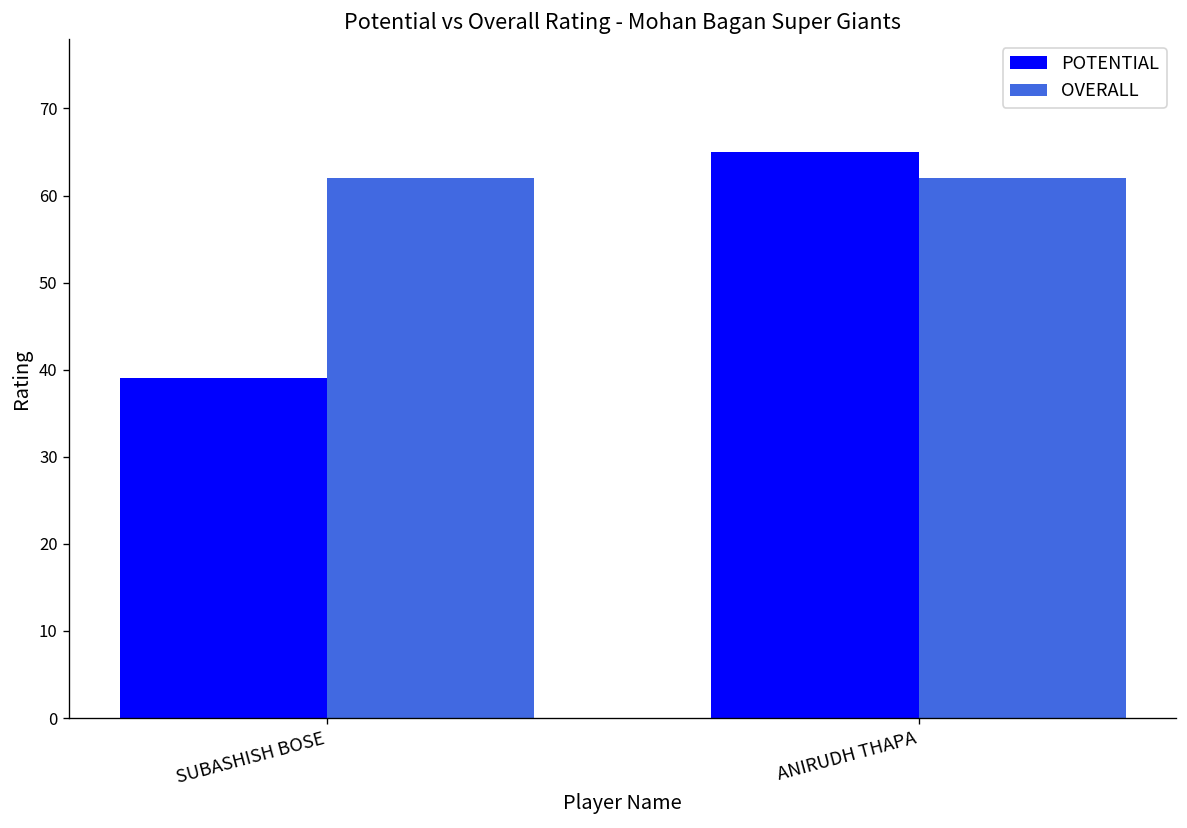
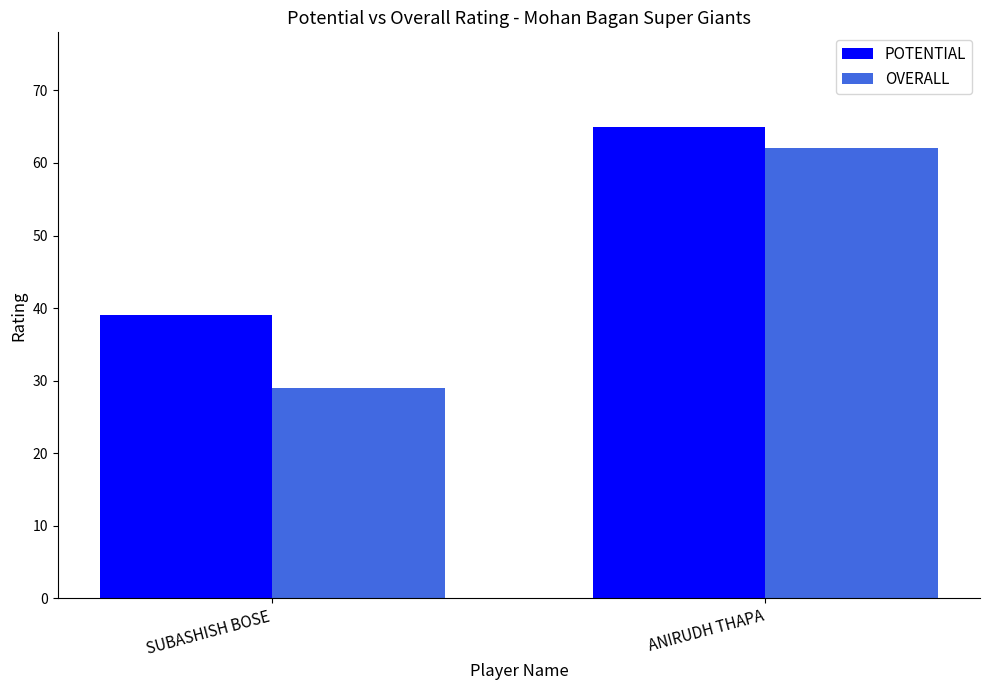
  {
    "POTENTIAL": {
      "SUBASHISH BOSE": 39,
      "ANIRUDH THAPA": 65
    },
    "OVERALL": {
-     "SUBASHISH BOSE": 62,
+     "SUBASHISH BOSE": 29,
      "ANIRUDH THAPA": 62
    }
  }
